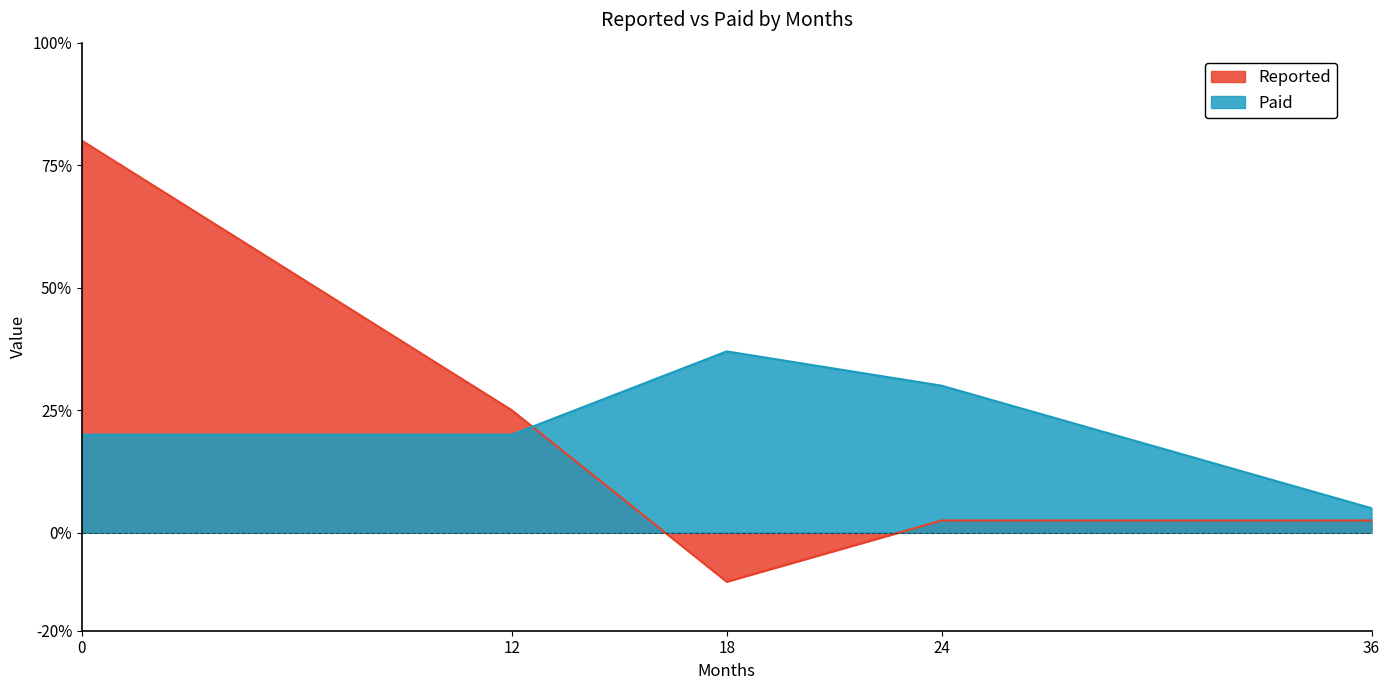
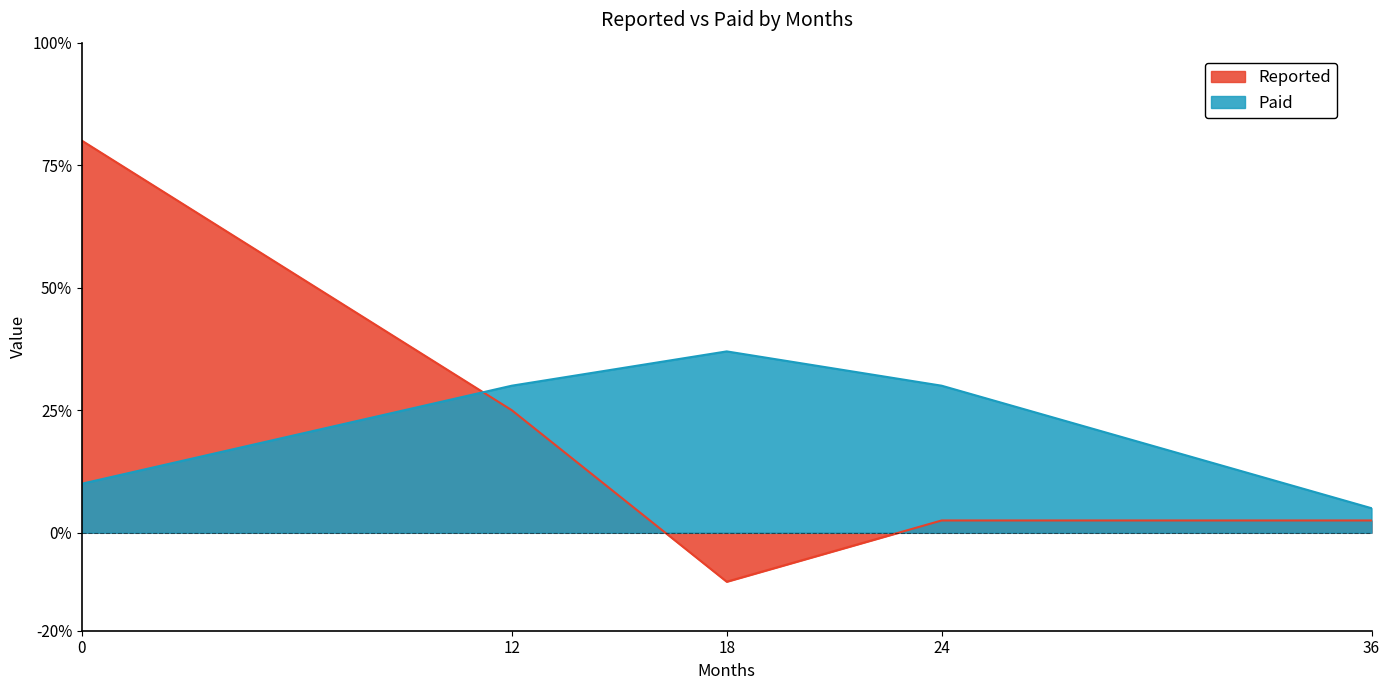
  {
    "Paid": {
-     "0": "20%",
-     "12": "20%",
+     "0": "10%",
+     "12": "30%",
      "18": "37%",
      "24": "30%",
      "36": "5%"
    }
  }
